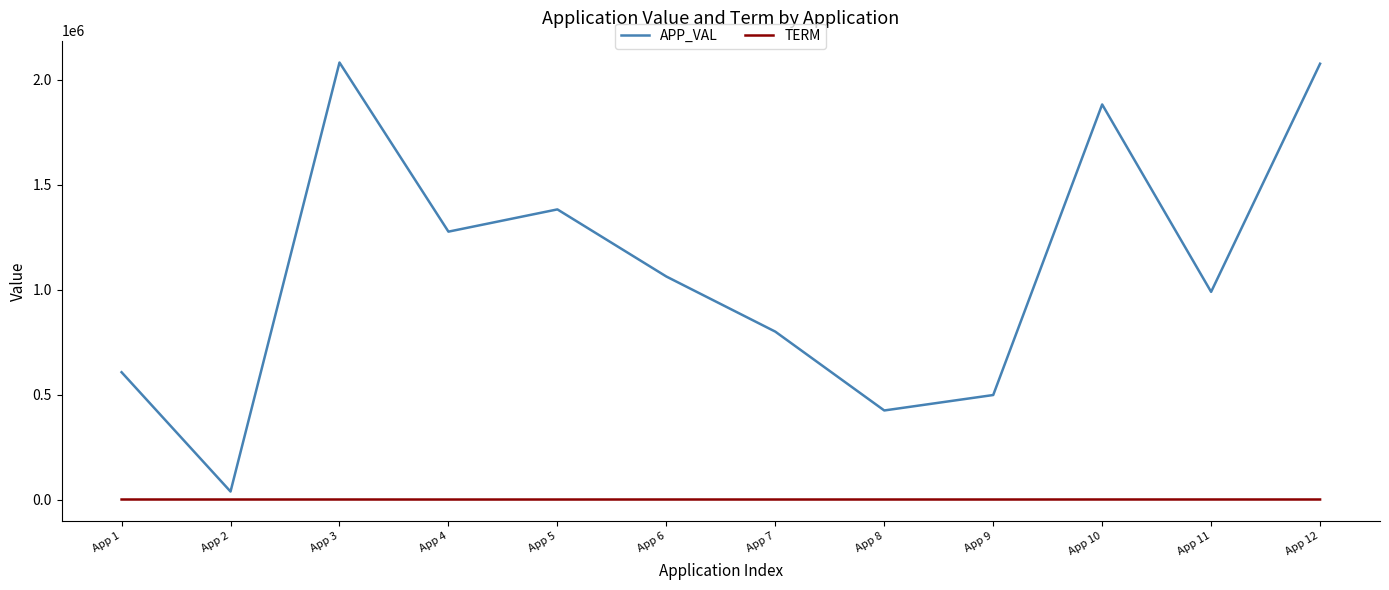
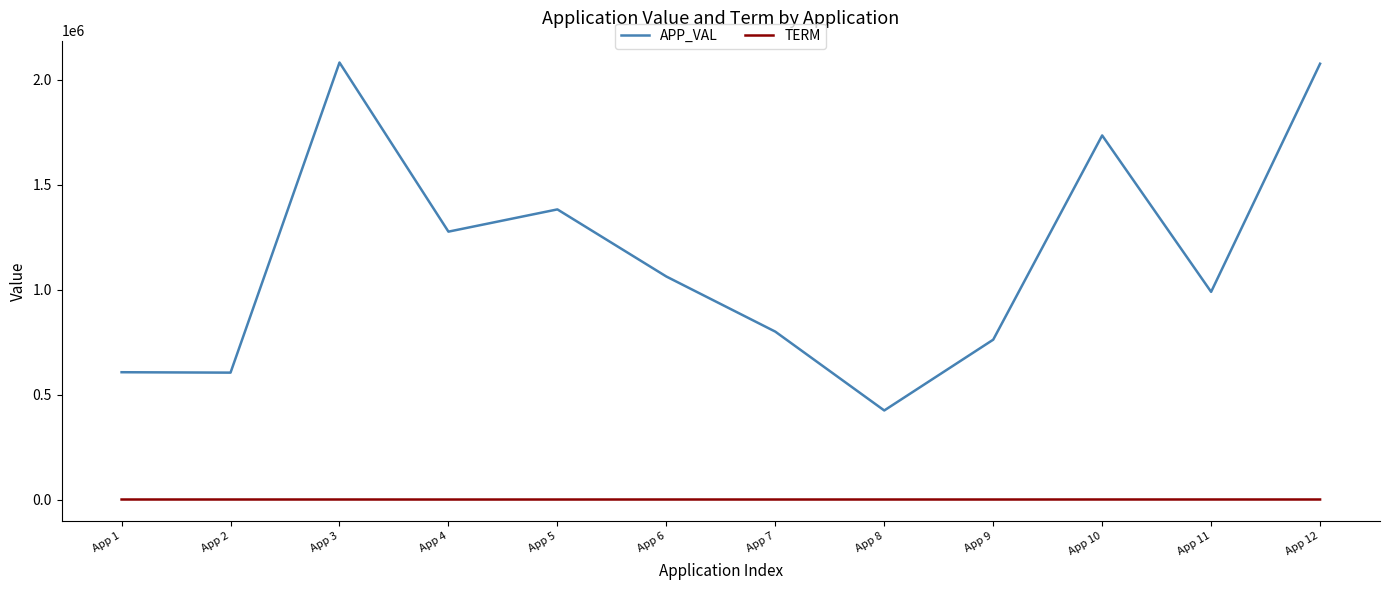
  {
    "APP_VAL": {
      "App 1": 610000,
-     "App 2": 40000,
+     "App 2": 600000,
      "App 3": 2080000,
      "App 4": 1280000,
      "App 5": 1380000,
      "App 6": 1060000,
      "App 7": 800000,
      "App 8": 420000,
-     "App 9": 500000,
-     "App 10": 1880000,
+     "App 9": 760000,
+     "App 10": 1730000,
      "App 11": 990000,
      "App 12": 2080000
    },
    "TERM": {
      "App 1": 0,
      "App 2": 0,
      "App 3": 0,
      "App 4": 0,
      "App 5": 0,
      "App 6": 0,
      "App 7": 0,
      "App 8": 0,
      "App 9": 0,
      "App 10": 0,
      "App 11": 0,
      "App 12": 0
    }
  }
